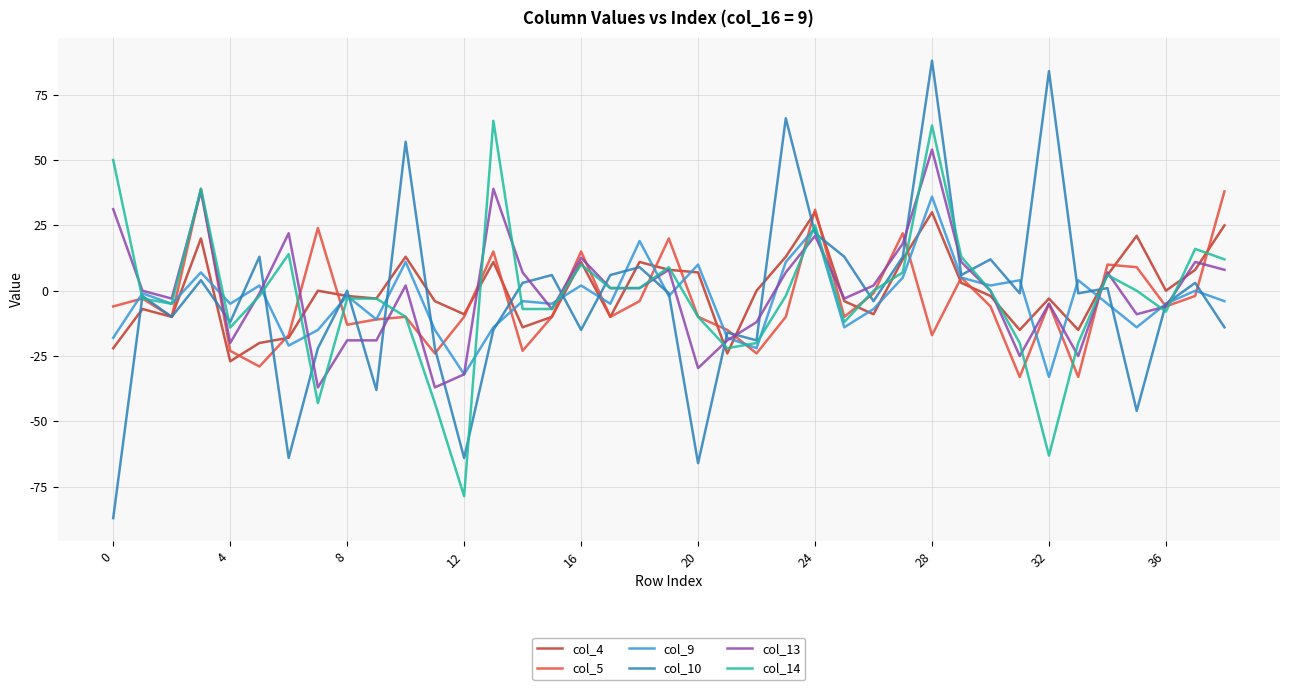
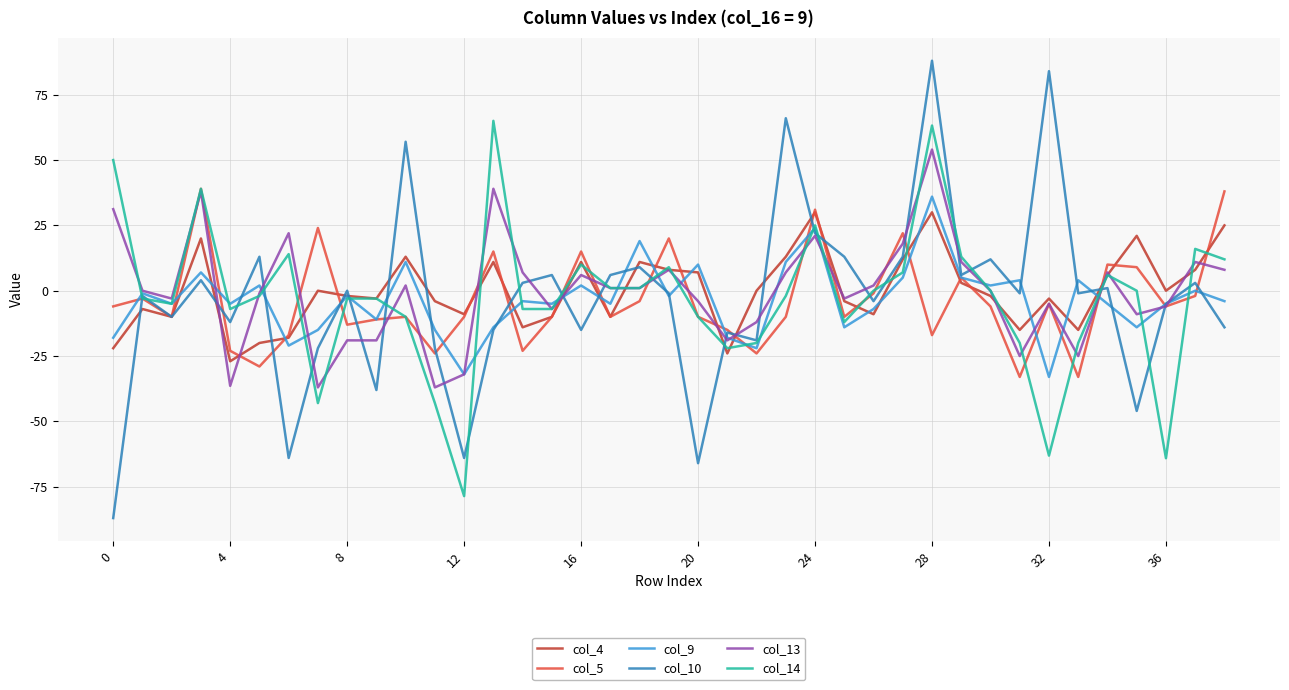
  {
    "col_13": {
      "0": 31,
-     "4": -20,
+     "4": -36,
      "8": -19,
-     "16": 13,
-     "20": -30,
+     "16": 6,
+     "20": -4,
      "24": 21,
      "28": 54
    },
    "col_14": {
      "0": 50,
-     "4": -14,
+     "4": -7,
      "8": -3,
      "12": -79,
      "16": 10,
      "24": 25,
      "28": 63,
      "32": -63,
-     "36": -8
+     "36": -64
    }
  }
